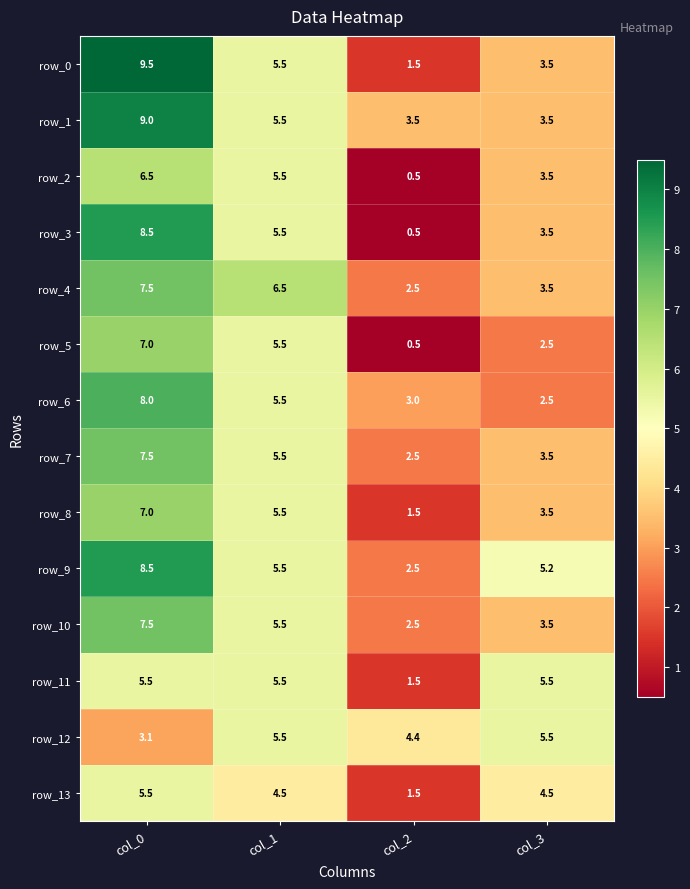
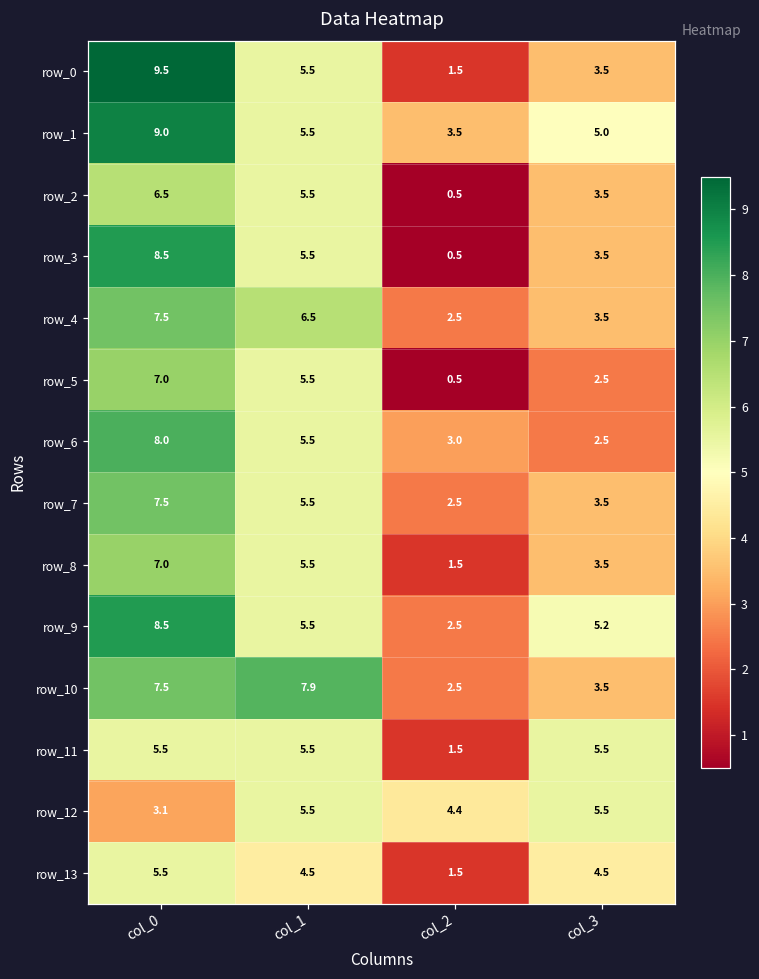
  {
    "row_0": {
      "col_0": 9.5,
      "col_1": 5.5,
      "col_2": 1.5,
      "col_3": 3.5
    },
    "row_1": {
      "col_0": 9.0,
      "col_1": 5.5,
      "col_2": 3.5,
-     "col_3": 3.5
+     "col_3": 5.0
    },
    "row_2": {
      "col_0": 6.5,
      "col_1": 5.5,
      "col_2": 0.5,
      "col_3": 3.5
    },
    "row_3": {
      "col_0": 8.5,
      "col_1": 5.5,
      "col_2": 0.5,
      "col_3": 3.5
    },
    "row_4": {
      "col_0": 7.5,
      "col_1": 6.5,
      "col_2": 2.5,
      "col_3": 3.5
    },
    "row_5": {
      "col_0": 7.0,
      "col_1": 5.5,
      "col_2": 0.5,
      "col_3": 2.5
    },
    "row_6": {
      "col_0": 8.0,
      "col_1": 5.5,
      "col_2": 3.0,
      "col_3": 2.5
    },
    "row_7": {
      "col_0": 7.5,
      "col_1": 5.5,
      "col_2": 2.5,
      "col_3": 3.5
    },
    "row_8": {
      "col_0": 7.0,
      "col_1": 5.5,
      "col_2": 1.5,
      "col_3": 3.5
    },
    "row_9": {
      "col_0": 8.5,
      "col_1": 5.5,
      "col_2": 2.5,
      "col_3": 5.2
    },
    "row_10": {
      "col_0": 7.5,
-     "col_1": 5.5,
+     "col_1": 7.9,
      "col_2": 2.5,
      "col_3": 3.5
    },
    "row_11": {
      "col_0": 5.5,
      "col_1": 5.5,
      "col_2": 1.5,
      "col_3": 5.5
    },
    "row_12": {
      "col_0": 3.1,
      "col_1": 5.5,
      "col_2": 4.4,
      "col_3": 5.5
    },
    "row_13": {
      "col_0": 5.5,
      "col_1": 4.5,
      "col_2": 1.5,
      "col_3": 4.5
    }
  }
